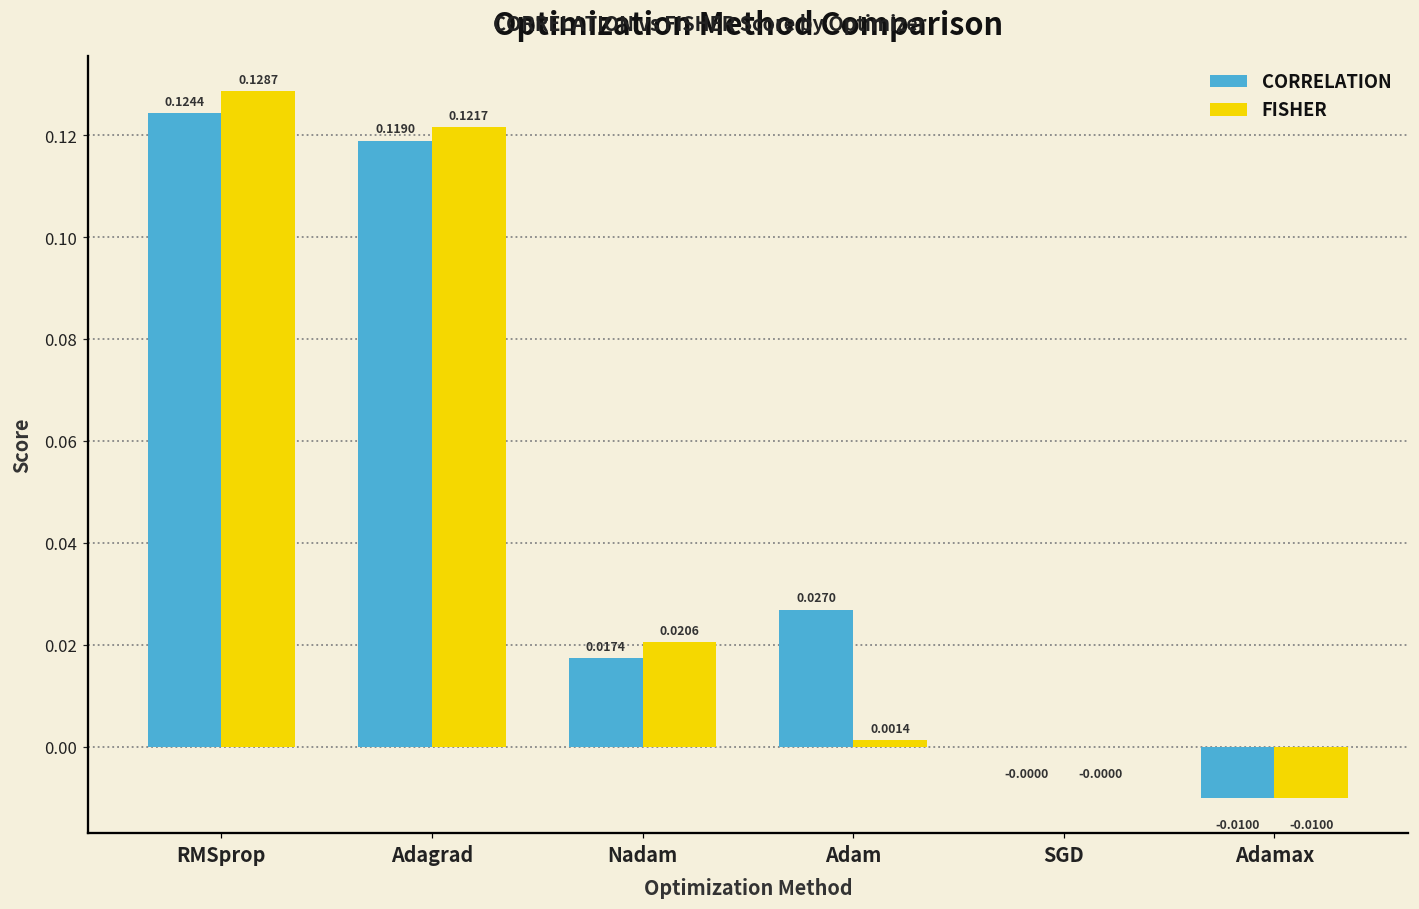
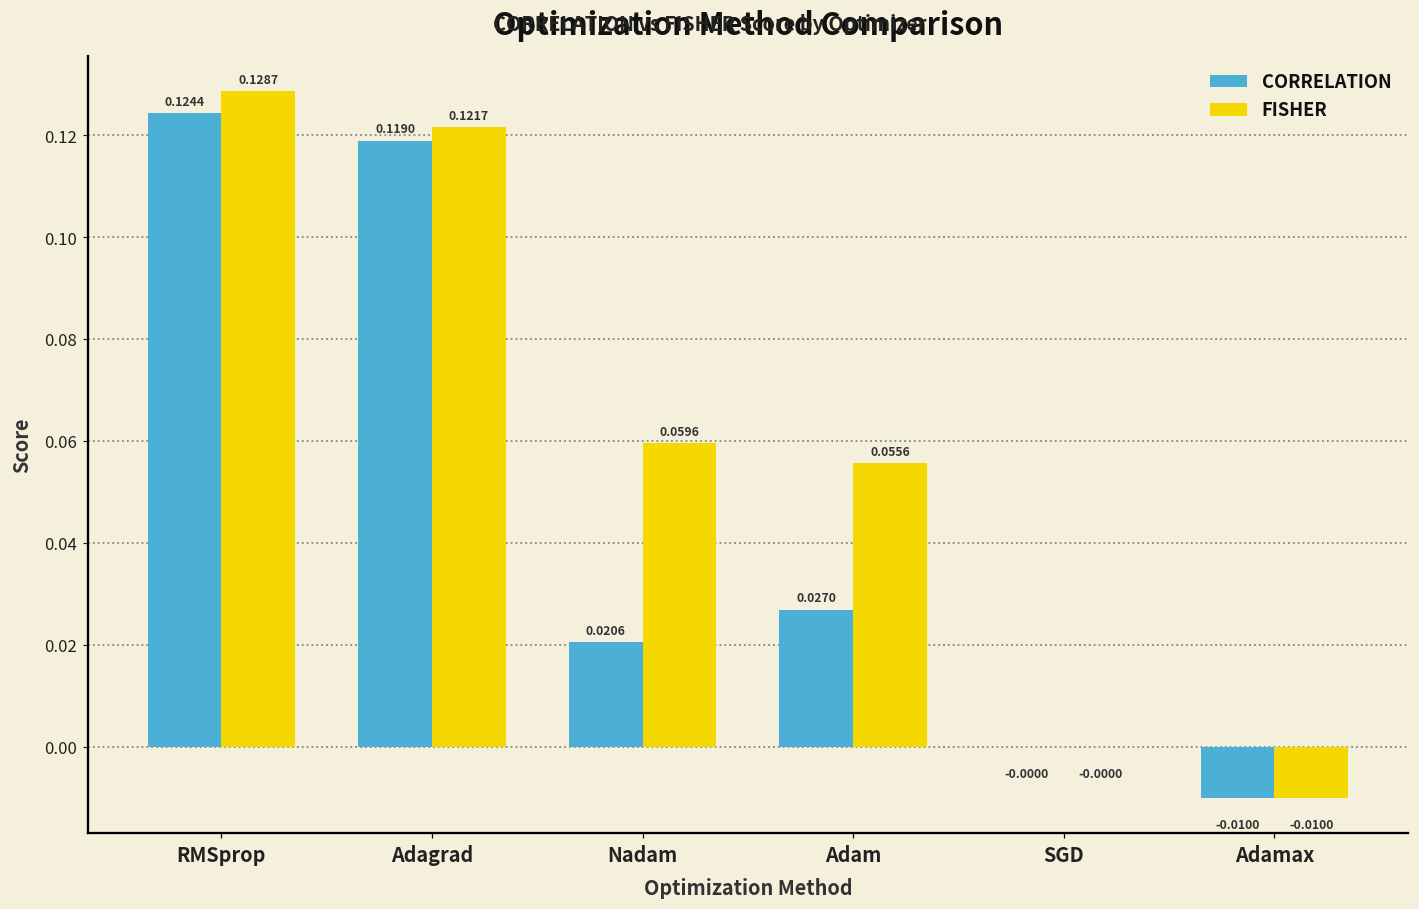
  {
    "CORRELATION": {
      "RMSprop": 0.1244,
      "Adagrad": 0.1190,
-     "Nadam": 0.0174,
+     "Nadam": 0.0206,
      "Adam": 0.0270,
      "SGD": -0.0000,
      "Adamax": -0.0100
    },
    "FISHER": {
      "RMSprop": 0.1287,
      "Adagrad": 0.1217,
-     "Nadam": 0.0206,
-     "Adam": 0.0014,
+     "Nadam": 0.0596,
+     "Adam": 0.0556,
      "SGD": -0.0000,
      "Adamax": -0.0100
    }
  }
